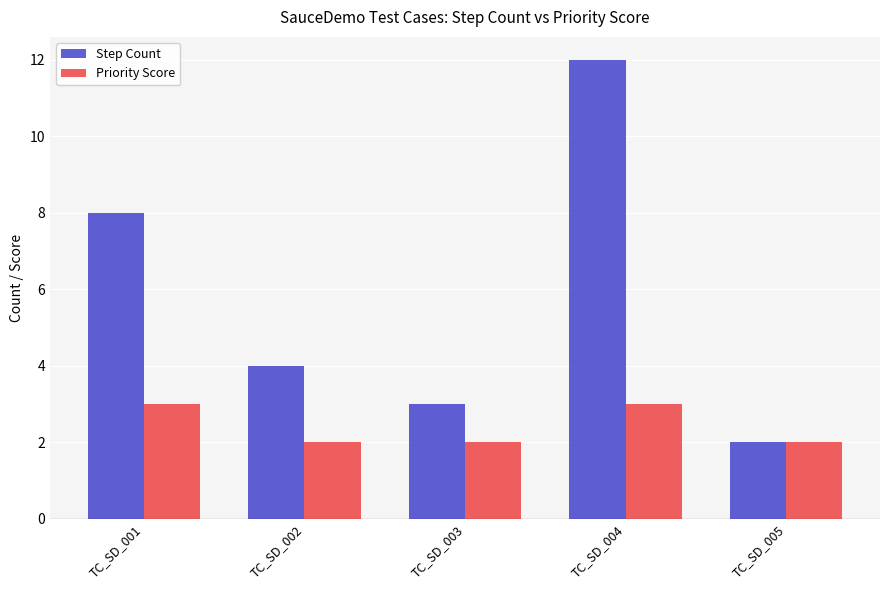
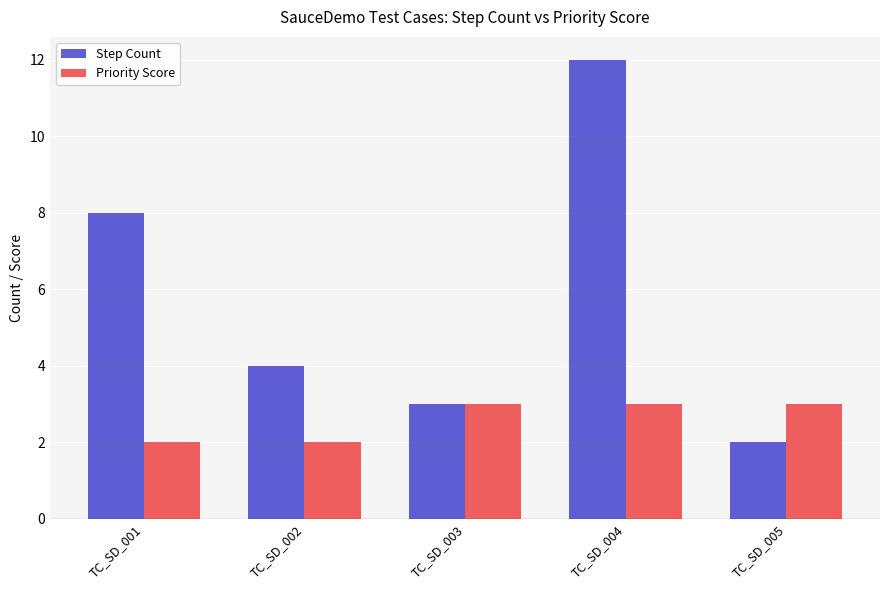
  {
    "Step Count": {
      "TC_SD_001": 8,
      "TC_SD_002": 4,
      "TC_SD_003": 3,
      "TC_SD_004": 12,
      "TC_SD_005": 2
    },
    "Priority Score": {
-     "TC_SD_001": 3,
+     "TC_SD_001": 2,
      "TC_SD_002": 2,
-     "TC_SD_003": 2,
+     "TC_SD_003": 3,
      "TC_SD_004": 3,
-     "TC_SD_005": 2
+     "TC_SD_005": 3
    }
  }
